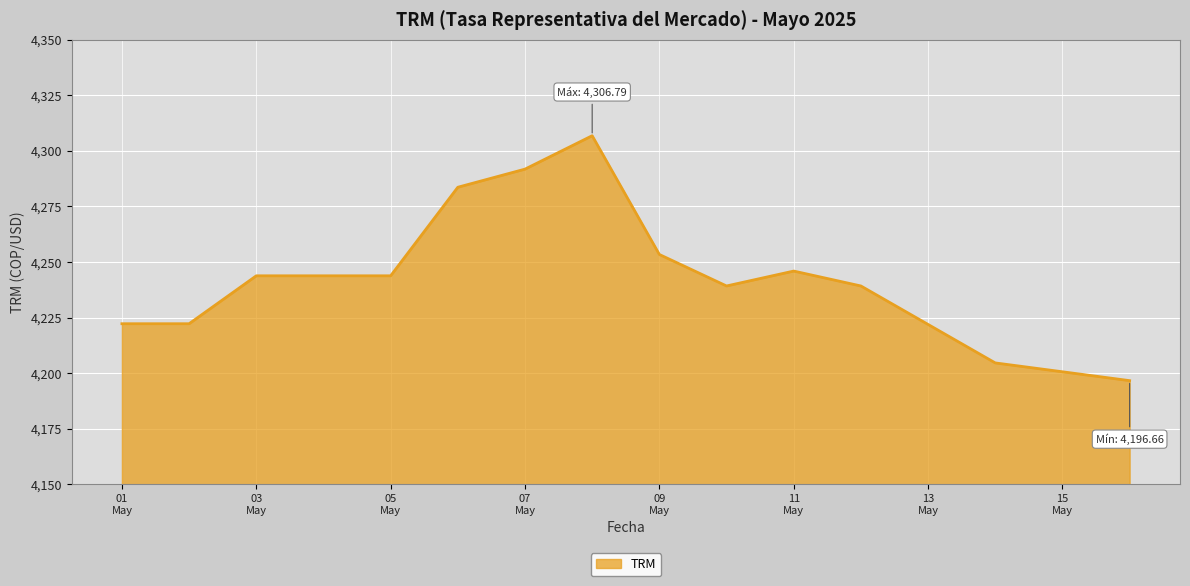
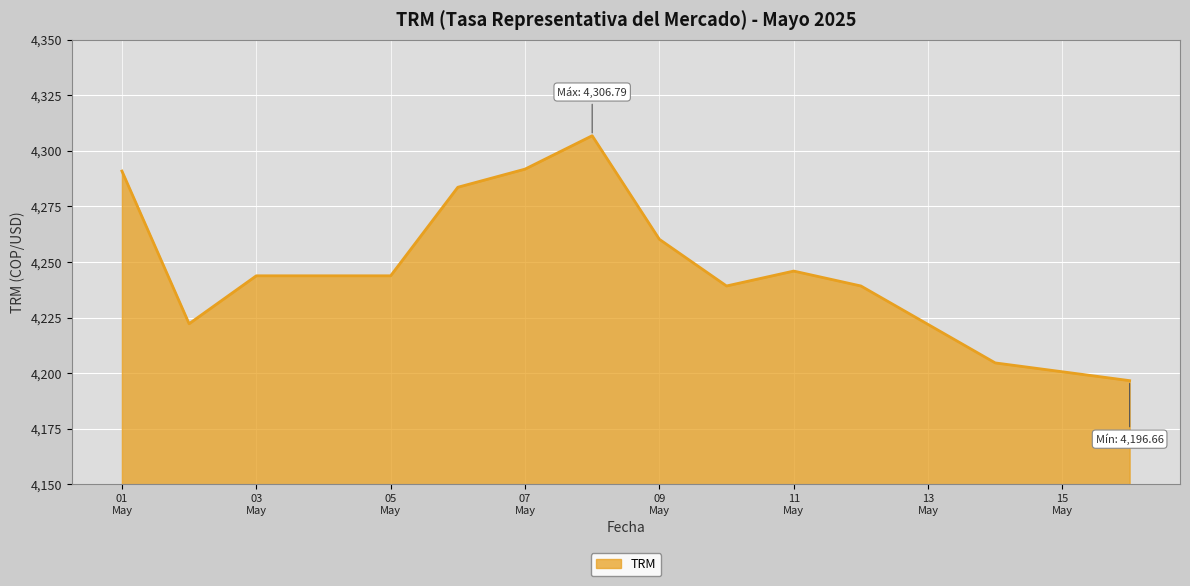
  {
-   "01 May": "4,222",
+   "01 May": "4,291",
    "03 May": "4,244",
    "05 May": "4,244",
    "07 May": "4,292",
-   "09 May": "4,253",
+   "09 May": "4,260",
    "11 May": "4,246"
  }
